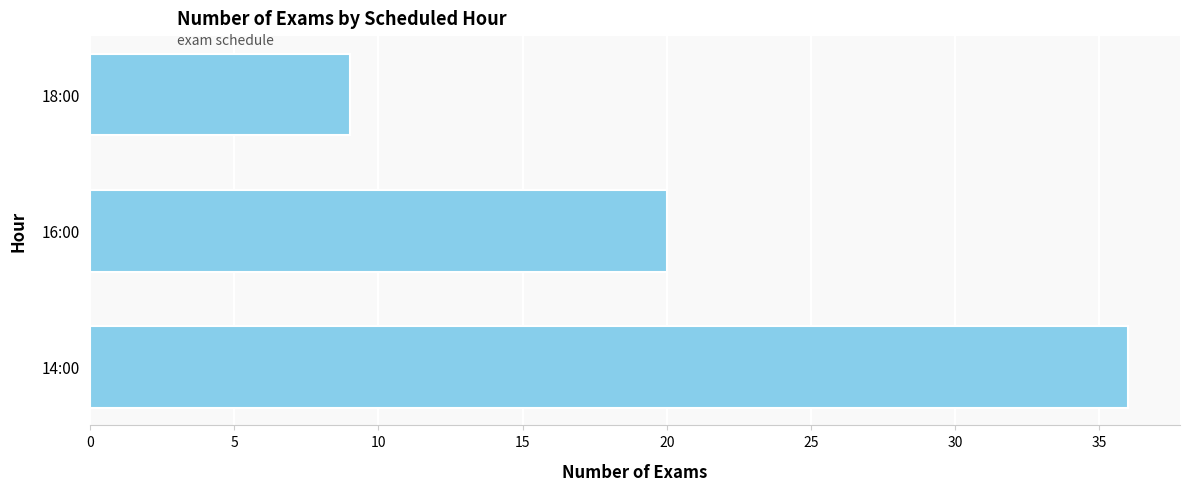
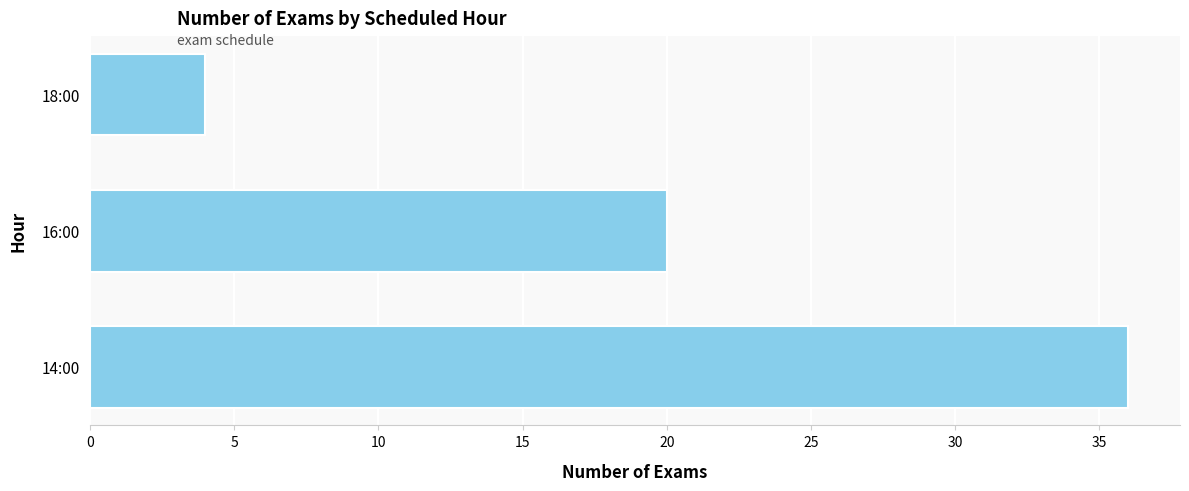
  {
-   "18:00": 9,
+   "18:00": 4,
    "16:00": 20,
    "14:00": 36
  }
